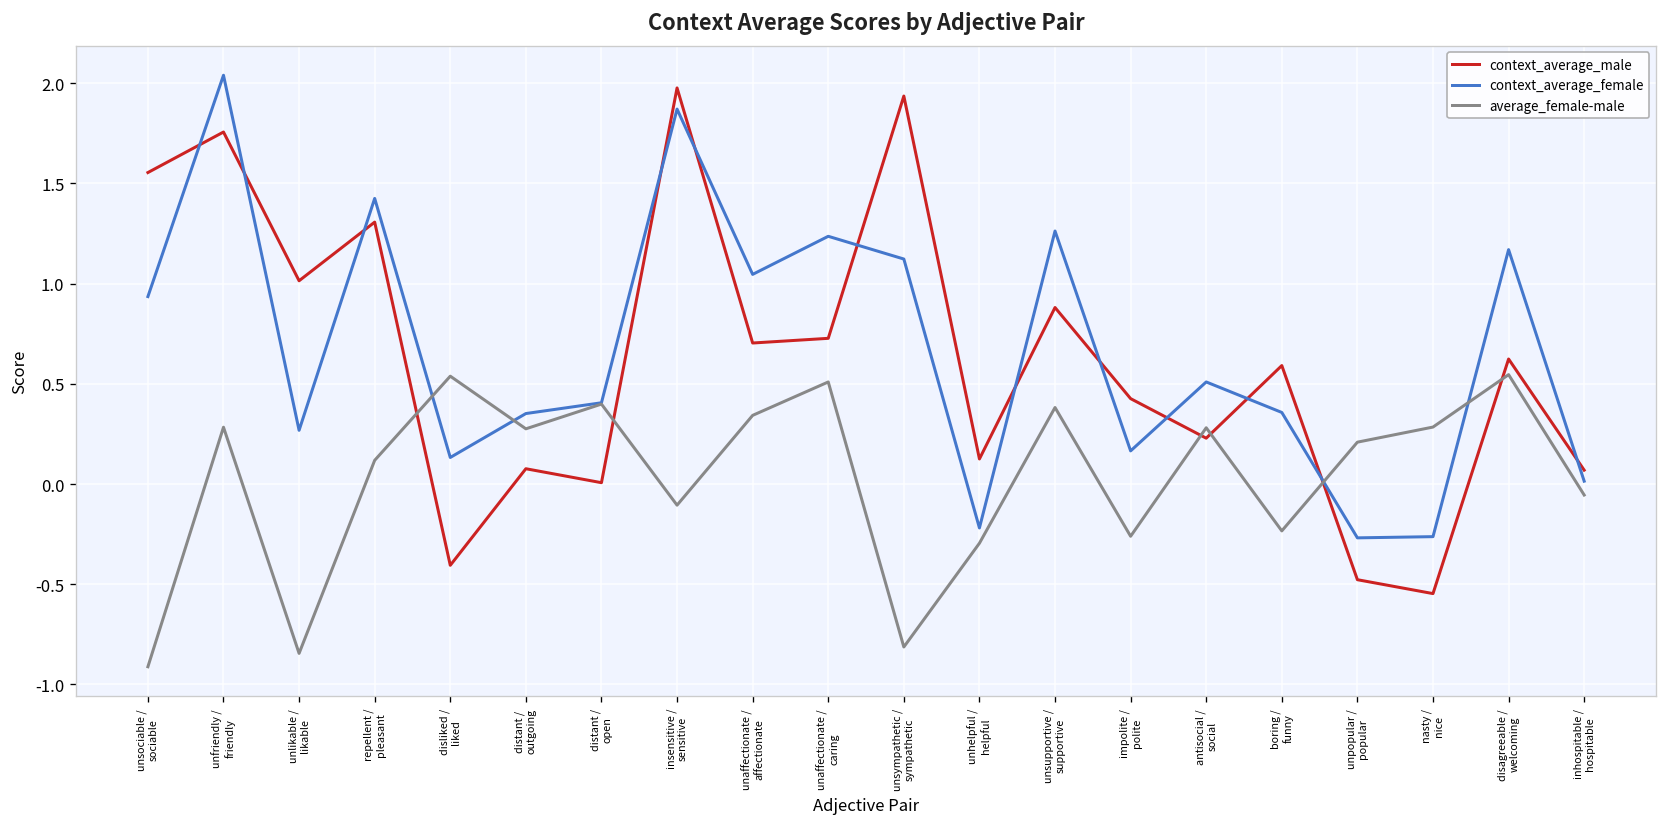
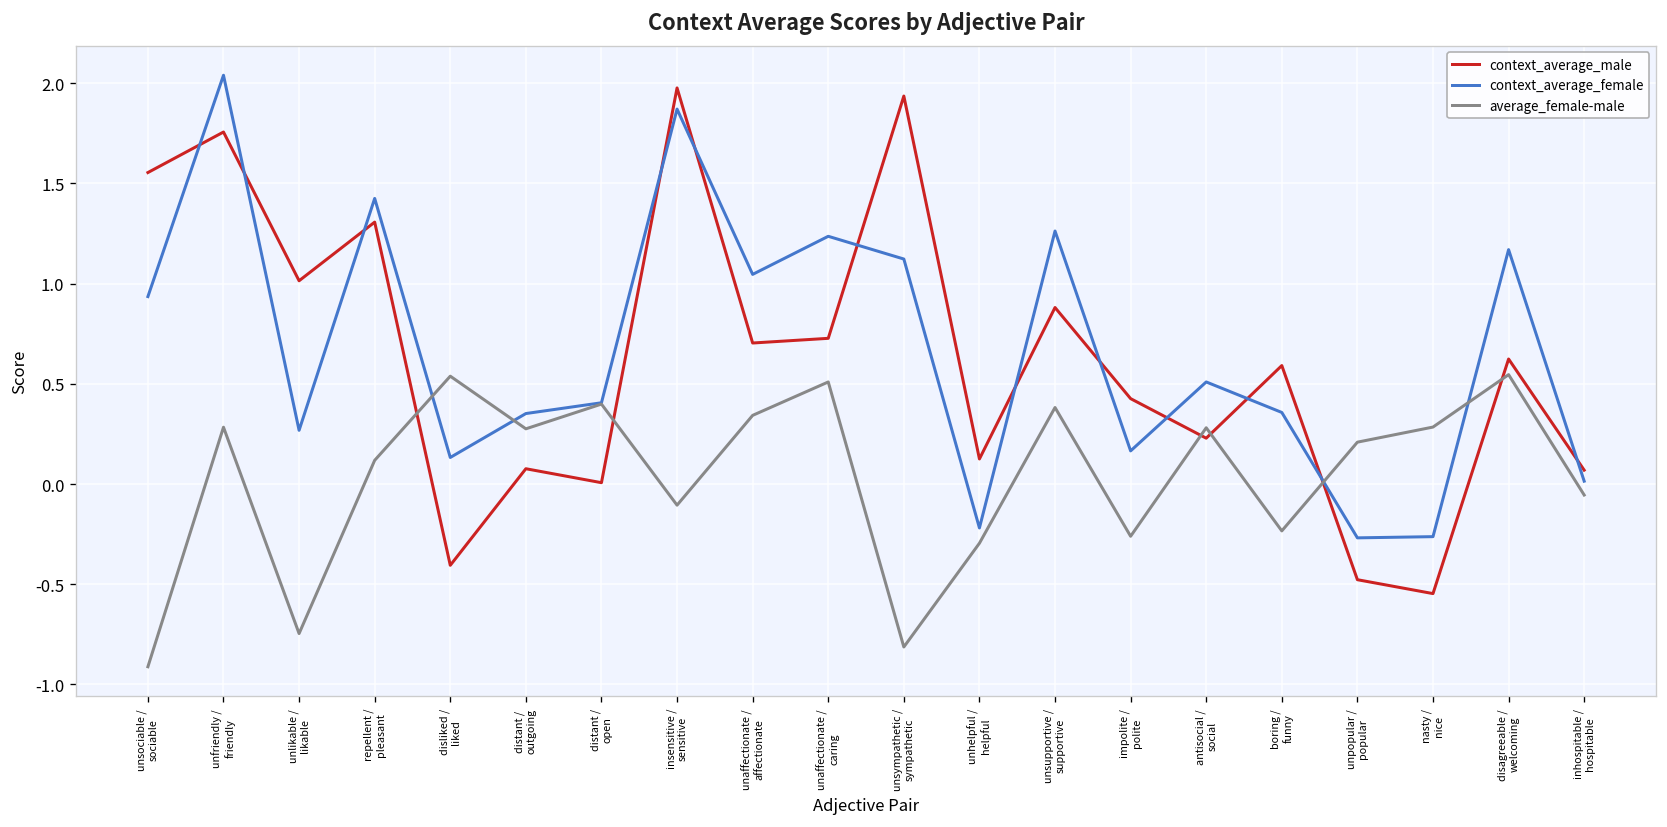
  {
    "context_average_male": {
      "unsociable / sociable": 1.55,
      "unfriendly / friendly": 1.76,
      "unlikable / likable": 1.01,
      "repellent / pleasant": 1.31,
      "disliked / liked": -0.41,
      "distant / outgoing": 0.08,
      "distant / open": 0.01,
      "insensitive / sensitive": 1.98,
      "unaffectionate / affectionate": 0.70,
      "unaffectionate / caring": 0.73,
      "unsympathetic / sympathetic": 1.94,
      "unhelpful / helpful": 0.12,
      "unsupportive / supportive": 0.88,
      "impolite / polite": 0.43,
      "antisocial / social": 0.23,
      "boring / funny": 0.59,
      "unpopular / popular": -0.48,
      "nasty / nice": -0.55,
      "disagreeable / welcoming": 0.62,
      "inhospitable / hospitable": 0.07
    },
    "context_average_female": {
      "unsociable / sociable": 0.93,
      "unfriendly / friendly": 2.04,
      "unlikable / likable": 0.27,
      "repellent / pleasant": 1.42,
      "disliked / liked": 0.13,
      "distant / outgoing": 0.35,
      "insensitive / sensitive": 1.87,
      "unaffectionate / affectionate": 1.05,
      "unaffectionate / caring": 1.24,
      "unsympathetic / sympathetic": 1.12,
      "unhelpful / helpful": -0.22,
      "unsupportive / supportive": 1.26,
      "impolite / polite": 0.17,
      "antisocial / social": 0.51,
      "boring / funny": 0.36,
      "unpopular / popular": -0.27,
      "nasty / nice": -0.26,
      "disagreeable / welcoming": 1.17,
      "inhospitable / hospitable": 0.01
    },
    "average_female-male": {
      "unsociable / sociable": -0.91,
      "unfriendly / friendly": 0.28,
-     "unlikable / likable": -0.84,
+     "unlikable / likable": -0.75,
      "repellent / pleasant": 0.12,
      "disliked / liked": 0.54,
      "distant / outgoing": 0.28,
      "insensitive / sensitive": -0.11,
      "unaffectionate / affectionate": 0.34,
      "unaffectionate / caring": 0.51,
      "unsympathetic / sympathetic": -0.81,
      "unhelpful / helpful": -0.30,
      "unsupportive / supportive": 0.38,
      "impolite / polite": -0.26,
      "antisocial / social": 0.28,
      "boring / funny": -0.23,
      "unpopular / popular": 0.21,
      "nasty / nice": 0.28,
      "disagreeable / welcoming": 0.55,
      "inhospitable / hospitable": -0.05
    }
  }
